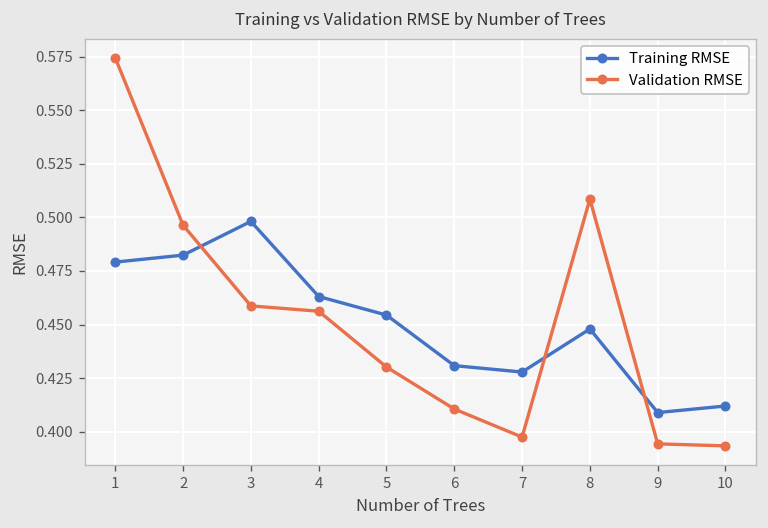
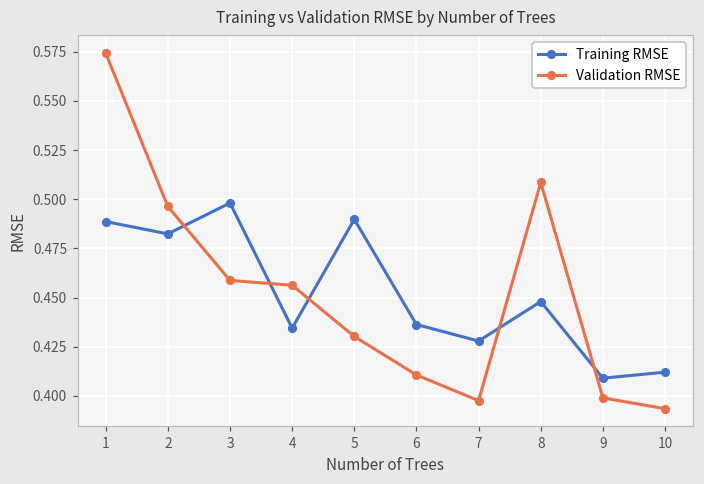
  {
    "Training RMSE": {
-     "1": 0.479,
+     "1": 0.489,
      "2": 0.482,
      "3": 0.498,
-     "4": 0.463,
-     "5": 0.454,
-     "6": 0.431,
+     "4": 0.434,
+     "5": 0.490,
+     "6": 0.436,
      "7": 0.428,
      "8": 0.448,
      "9": 0.409,
      "10": 0.412
    },
    "Validation RMSE": {
      "1": 0.574,
      "2": 0.496,
      "3": 0.459,
      "4": 0.456,
      "5": 0.430,
      "6": 0.411,
      "7": 0.398,
      "8": 0.509,
-     "9": 0.394,
+     "9": 0.399,
      "10": 0.393
    }
  }
